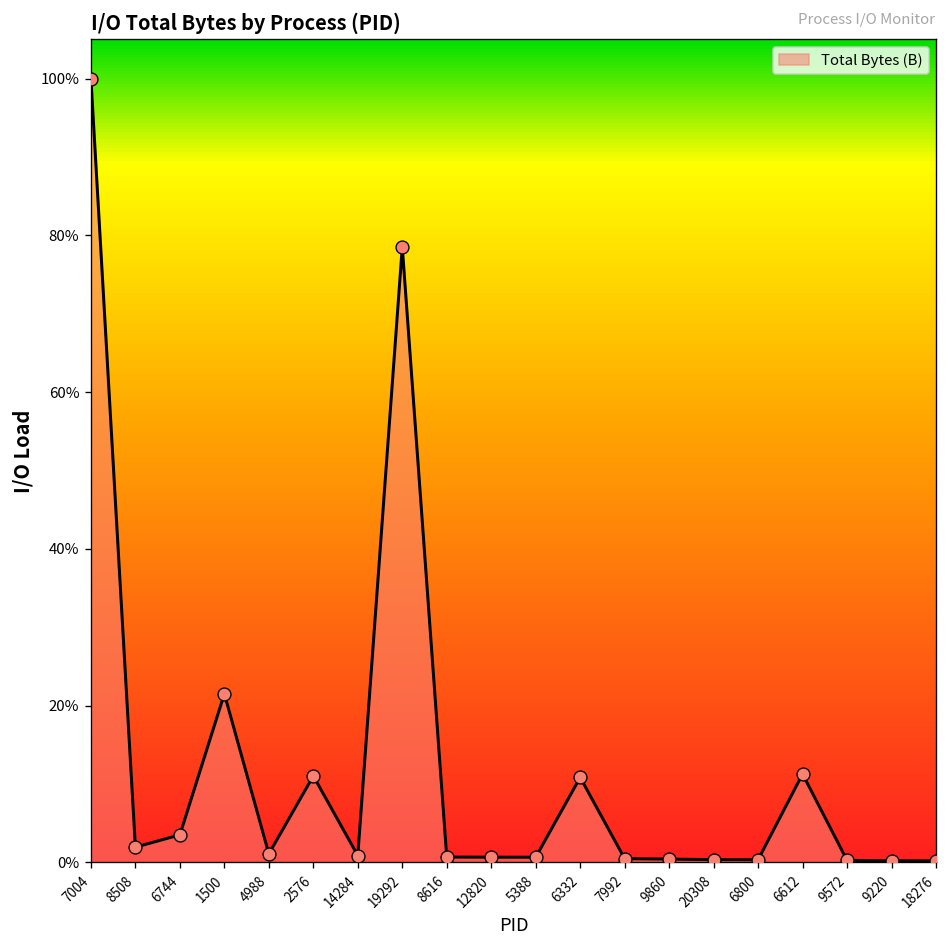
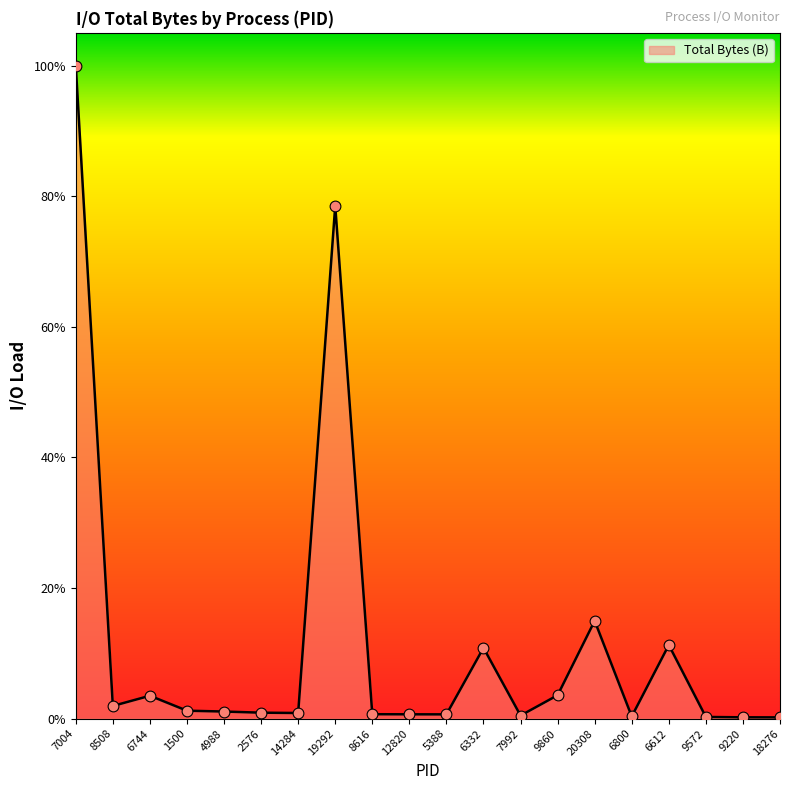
  {
    "7004": "100%",
    "8508": "2%",
    "6744": "4%",
-   "1500": "22%",
+   "1500": "1%",
    "4988": "1%",
-   "2576": "11%",
+   "2576": "1%",
    "14284": "1%",
    "19292": "79%",
    "8616": "1%",
    "12820": "1%",
    "5388": "1%",
    "6332": "11%",
    "7992": "0%",
-   "9860": "0%",
-   "20308": "0%",
+   "9860": "4%",
+   "20308": "15%",
    "6800": "0%",
    "6612": "11%",
    "9572": "0%",
    "9220": "0%",
    "18276": "0%"
  }
